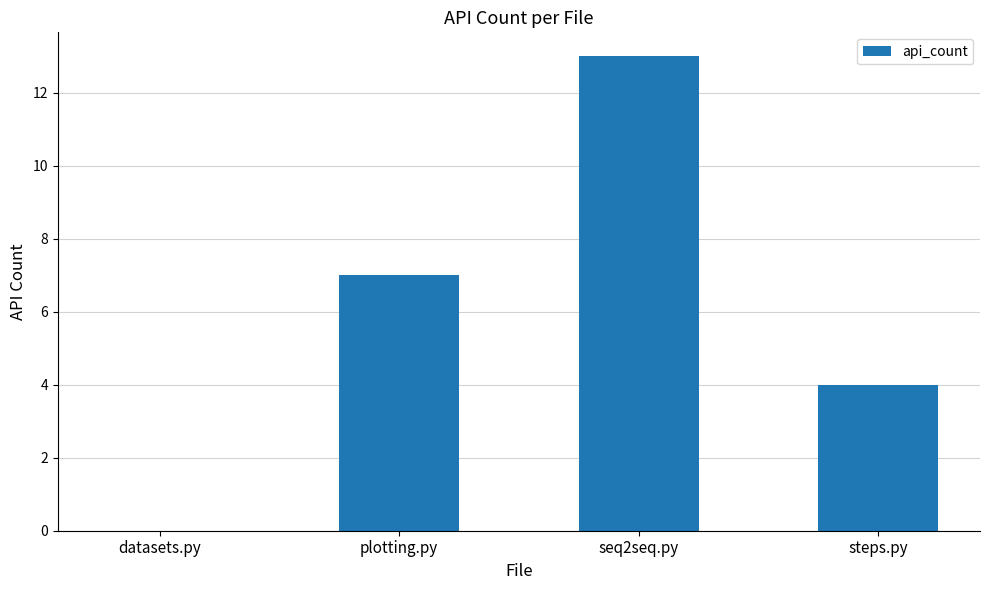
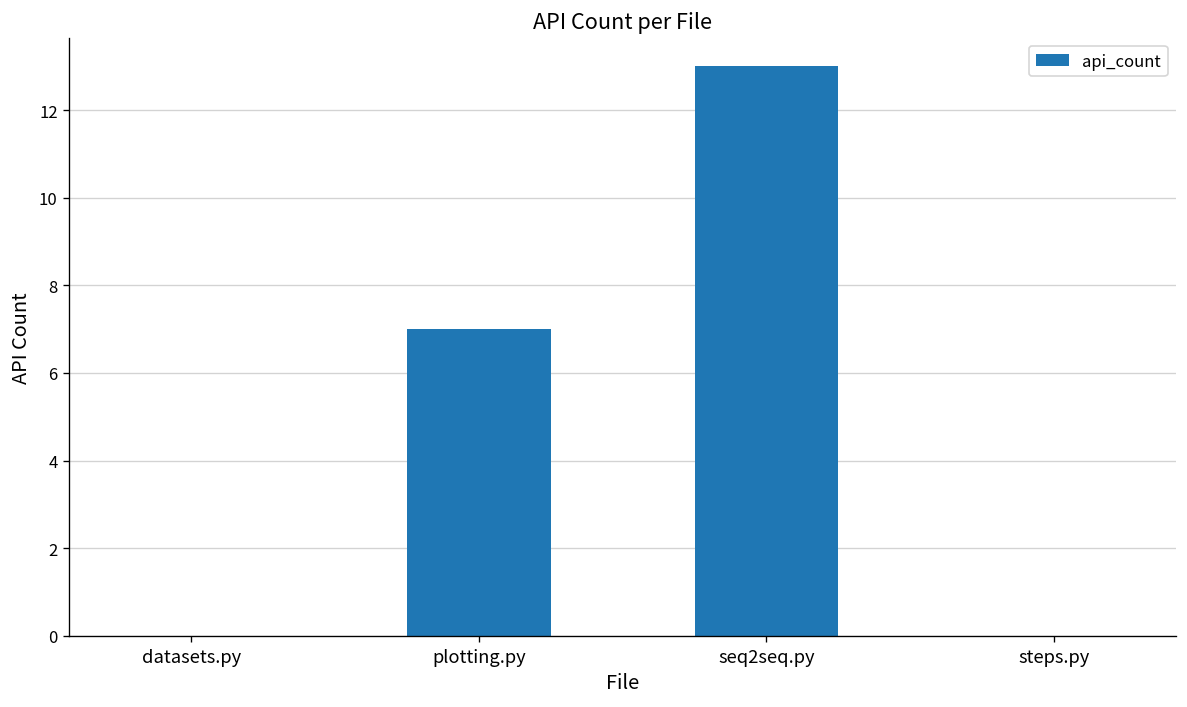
  {
    "datasets.py": 0,
    "plotting.py": 7,
    "seq2seq.py": 13,
-   "steps.py": 4
+   "steps.py": 0
  }
